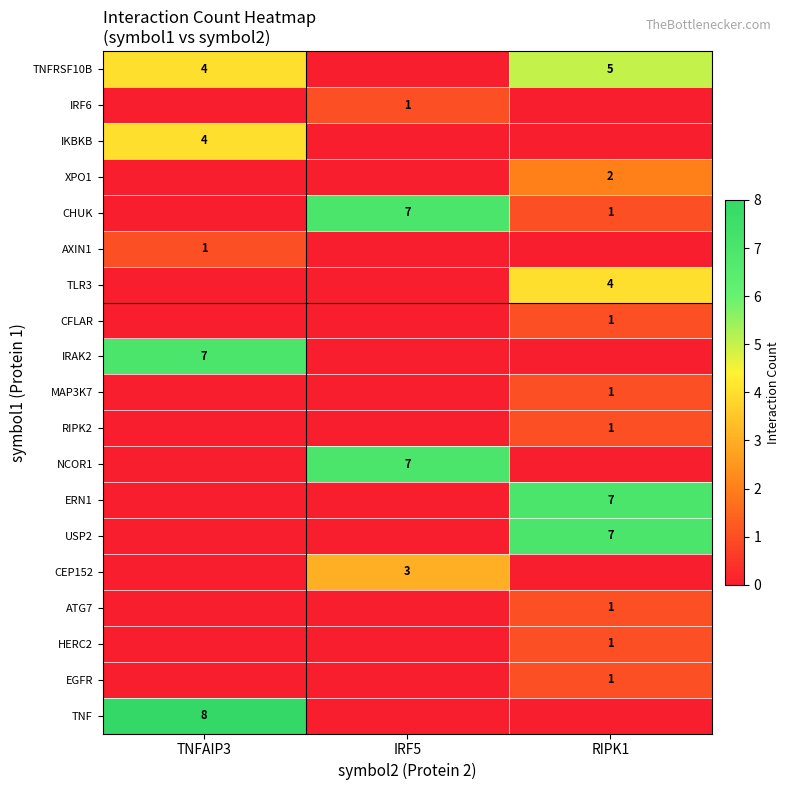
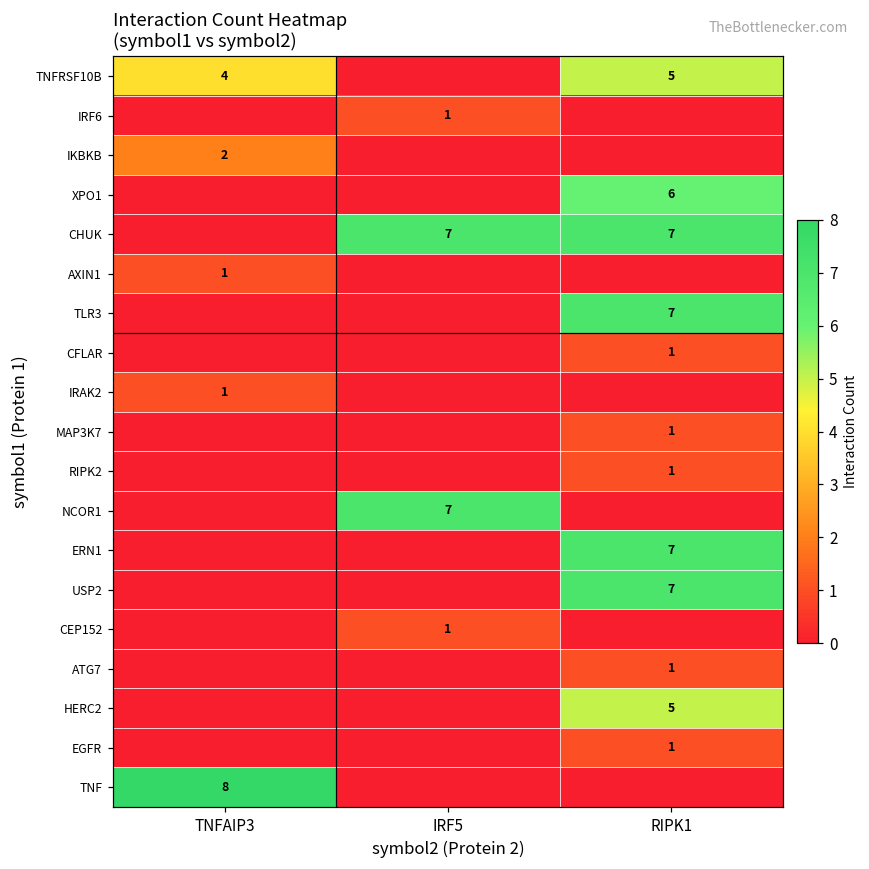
  {
    "TNFRSF10B": {
      "TNFAIP3": 4,
      "RIPK1": 5
    },
    "IRF6": {
      "IRF5": 1
    },
    "IKBKB": {
-     "TNFAIP3": 4
+     "TNFAIP3": 2
    },
    "XPO1": {
-     "RIPK1": 2
+     "RIPK1": 6
    },
    "CHUK": {
      "IRF5": 7,
-     "RIPK1": 1
+     "RIPK1": 7
    },
    "AXIN1": {
      "TNFAIP3": 1
    },
    "TLR3": {
-     "RIPK1": 4
+     "RIPK1": 7
    },
    "CFLAR": {
      "RIPK1": 1
    },
    "IRAK2": {
-     "TNFAIP3": 7
+     "TNFAIP3": 1
    },
    "MAP3K7": {
      "RIPK1": 1
    },
    "RIPK2": {
      "RIPK1": 1
    },
    "NCOR1": {
      "IRF5": 7
    },
    "ERN1": {
      "RIPK1": 7
    },
    "USP2": {
      "RIPK1": 7
    },
    "CEP152": {
-     "IRF5": 3
+     "IRF5": 1
    },
    "ATG7": {
      "RIPK1": 1
    },
    "HERC2": {
-     "RIPK1": 1
+     "RIPK1": 5
    },
    "EGFR": {
      "RIPK1": 1
    },
    "TNF": {
      "TNFAIP3": 8
    }
  }
